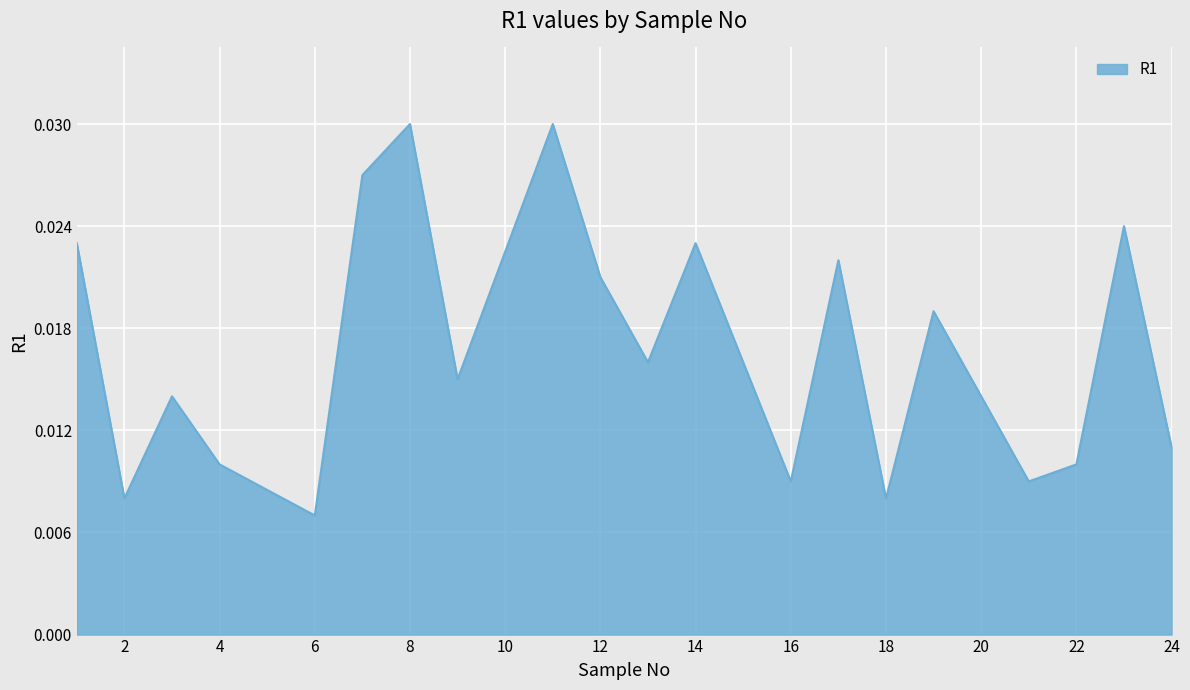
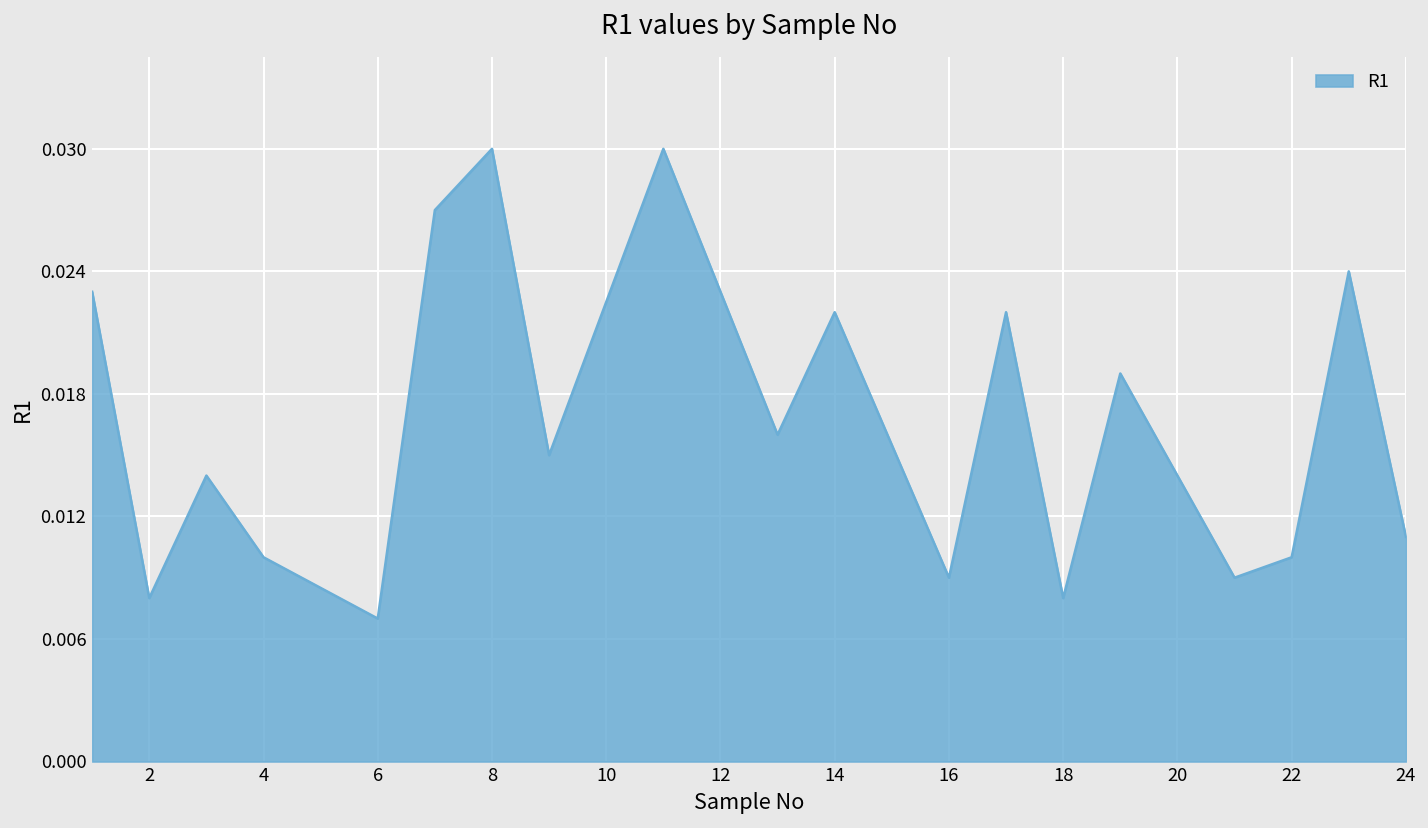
  {
    "2": 0.008,
    "4": 0.010,
    "6": 0.007,
    "8": 0.030,
-   "12": 0.021,
-   "14": 0.023,
+   "12": 0.023,
+   "14": 0.022,
    "16": 0.009,
    "18": 0.008,
    "22": 0.010,
    "24": 0.011
  }
